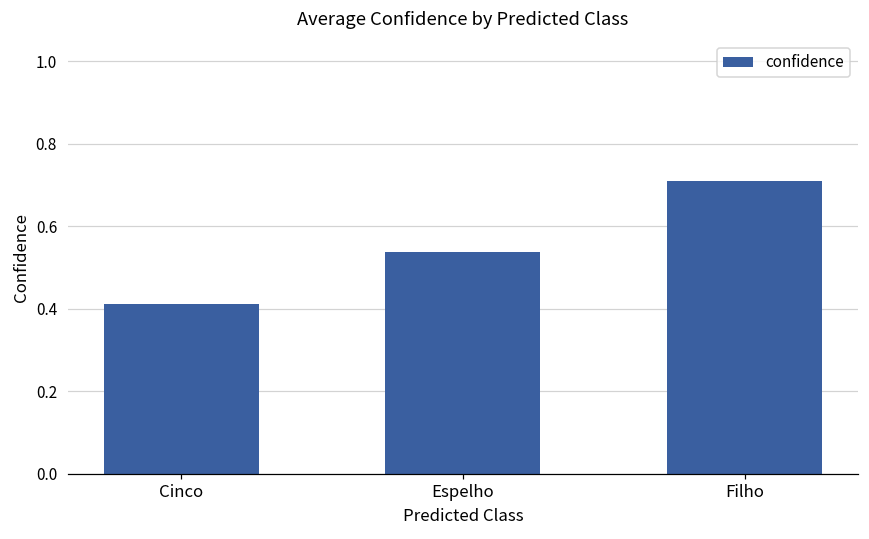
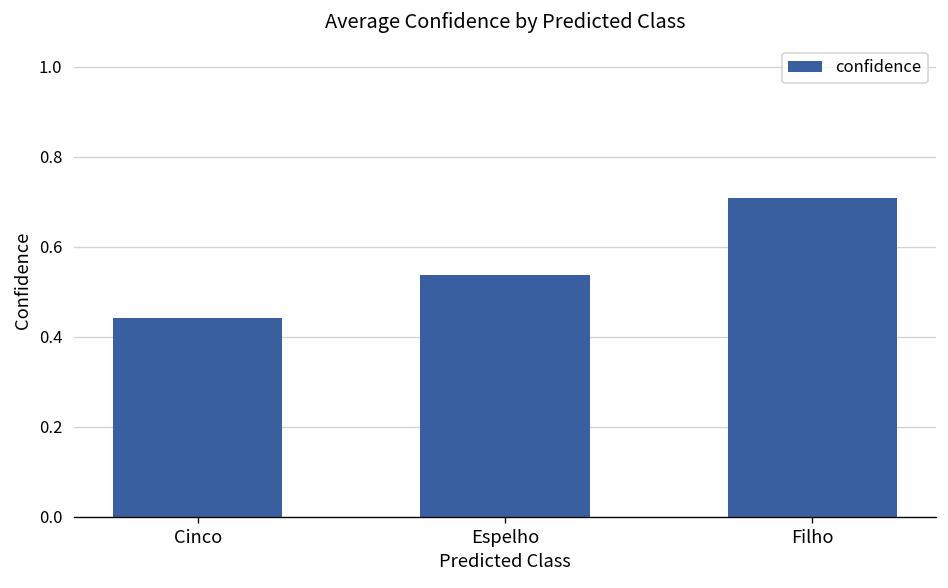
  {
-   "Cinco": 0.41,
+   "Cinco": 0.44,
    "Espelho": 0.54,
    "Filho": 0.71
  }
